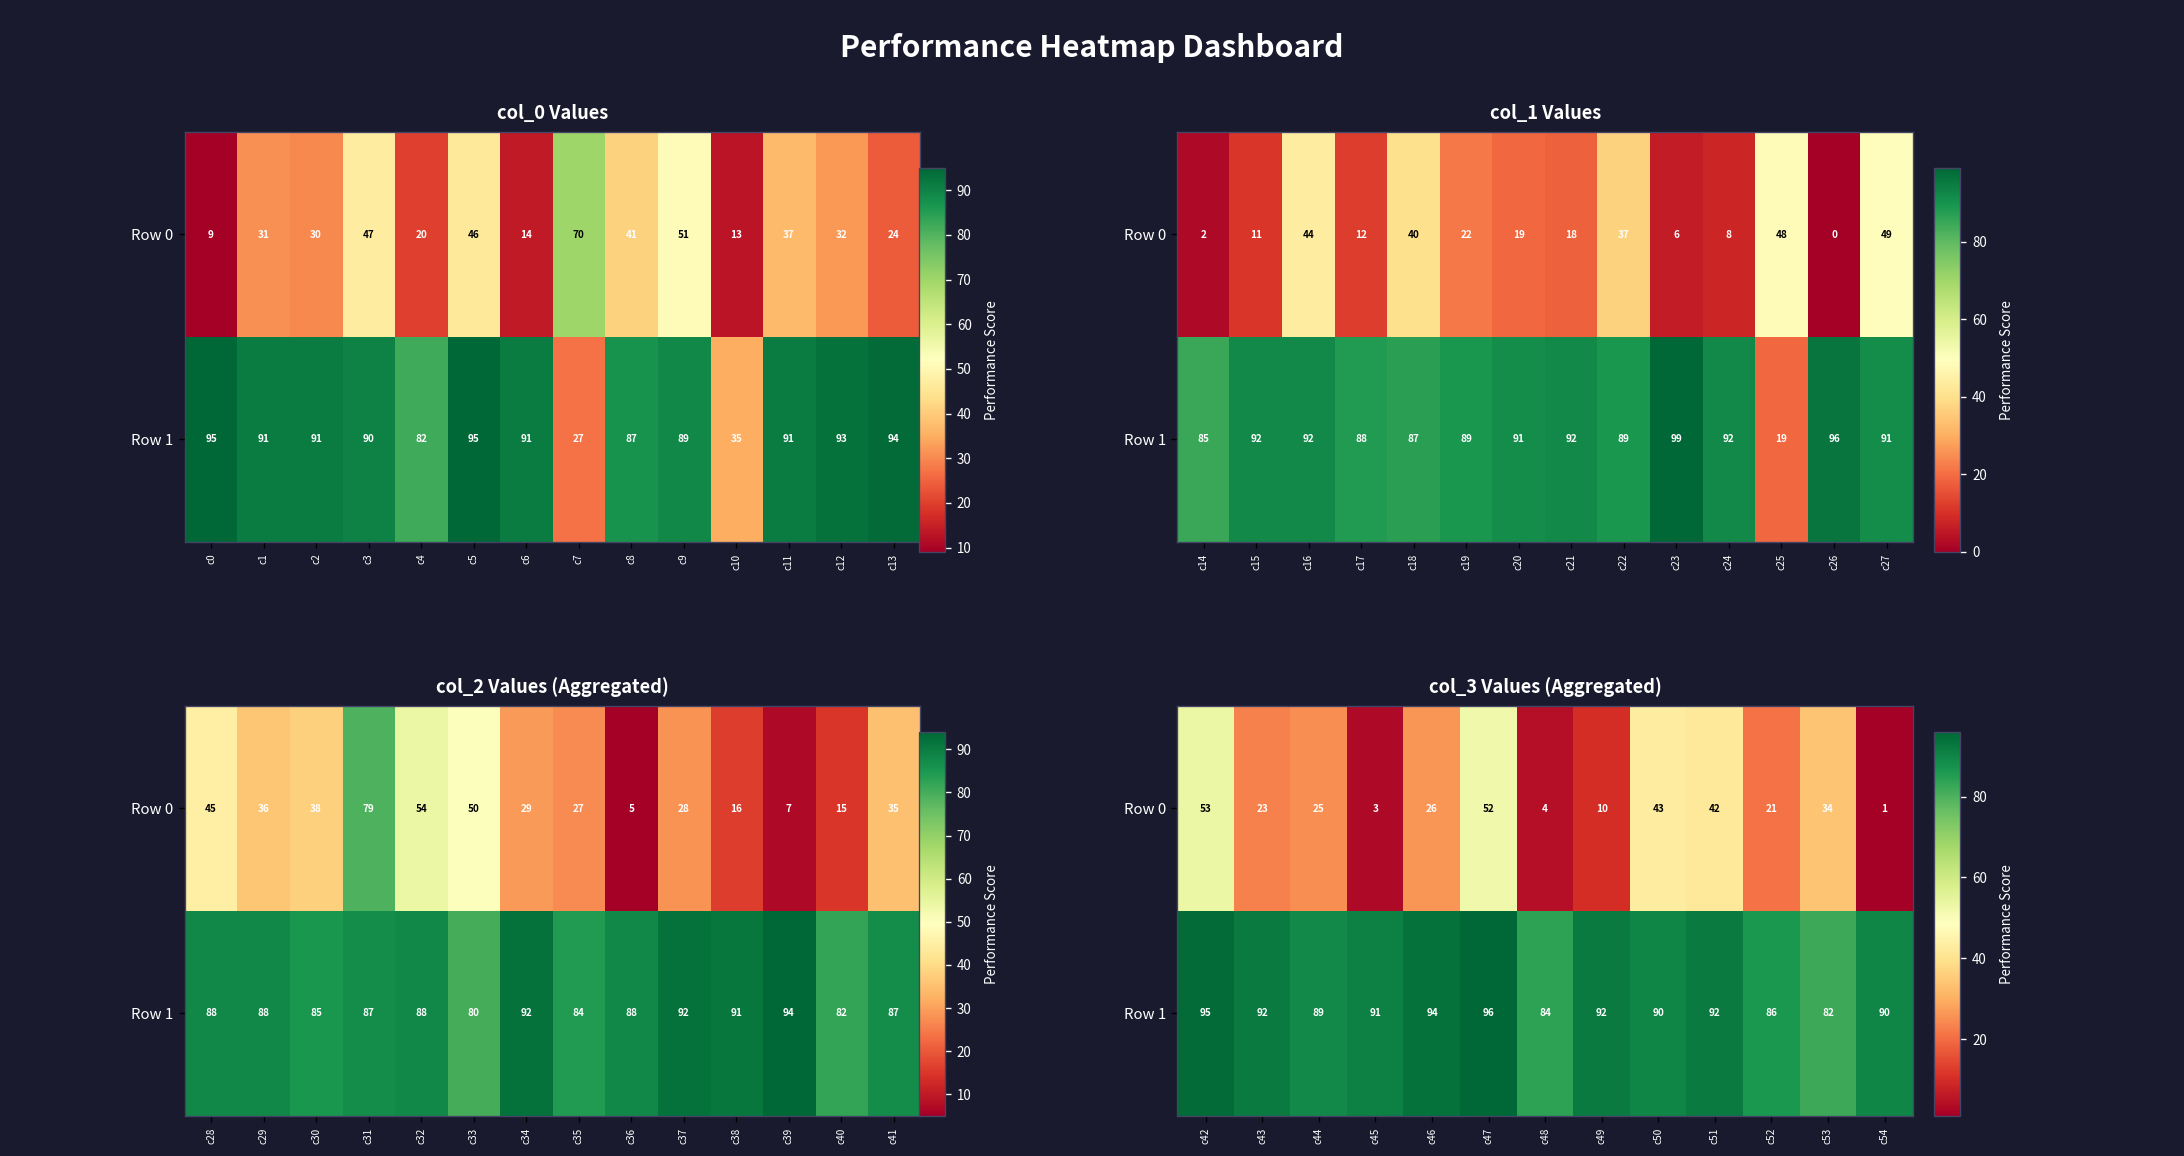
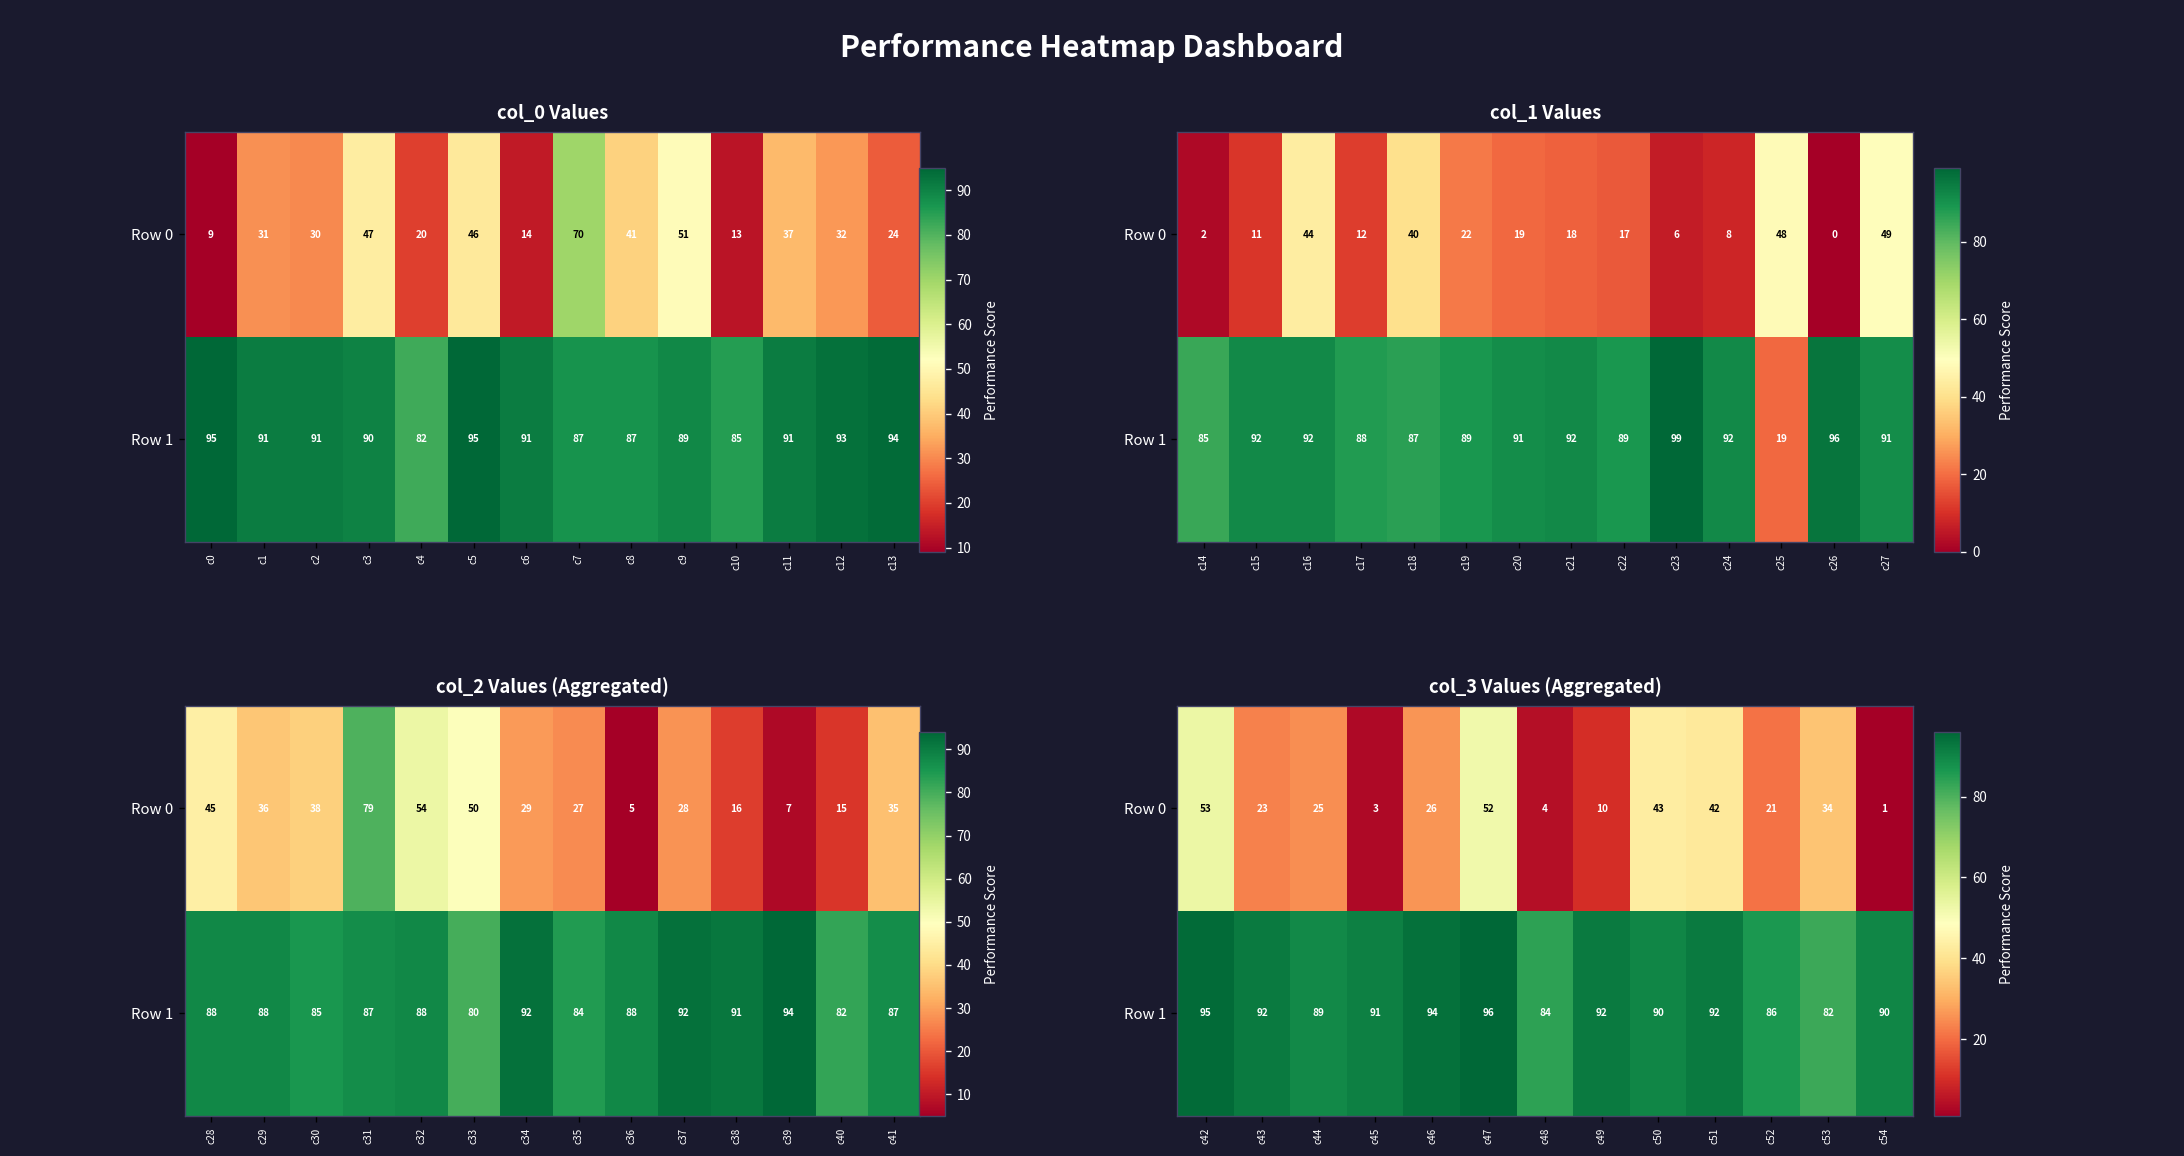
  {
    "col_0 Values": {
      "Row 0": {
        "c0": 9,
        "c1": 31,
        "c2": 30,
        "c3": 47,
        "c4": 20,
        "c5": 46,
        "c6": 14,
        "c7": 70,
        "c8": 41,
        "c9": 51,
        "c10": 13,
        "c11": 37,
        "c12": 32,
        "c13": 24
      },
      "Row 1": {
        "c0": 95,
        "c1": 91,
        "c2": 91,
        "c3": 90,
        "c4": 82,
        "c5": 95,
        "c6": 91,
-       "c7": 27,
+       "c7": 87,
        "c8": 87,
        "c9": 89,
-       "c10": 35,
+       "c10": 85,
        "c11": 91,
        "c12": 93,
        "c13": 94
      }
    },
    "col_1 Values": {
      "Row 0": {
        "c14": 2,
        "c15": 11,
        "c16": 44,
        "c17": 12,
        "c18": 40,
        "c19": 22,
        "c20": 19,
        "c21": 18,
-       "c22": 37,
+       "c22": 17,
        "c23": 6,
        "c24": 8,
        "c25": 48,
        "c26": 0,
        "c27": 49
      },
      "Row 1": {
        "c14": 85,
        "c15": 92,
        "c16": 92,
        "c17": 88,
        "c18": 87,
        "c19": 89,
        "c20": 91,
        "c21": 92,
        "c22": 89,
        "c23": 99,
        "c24": 92,
        "c25": 19,
        "c26": 96,
        "c27": 91
      }
    },
    "col_2 Values (Aggregated)": {
      "Row 0": {
        "c28": 45,
        "c29": 36,
        "c30": 38,
        "c31": 79,
        "c32": 54,
        "c33": 50,
        "c34": 29,
        "c35": 27,
        "c36": 5,
        "c37": 28,
        "c38": 16,
        "c39": 7,
        "c40": 15,
        "c41": 35
      },
      "Row 1": {
        "c28": 88,
        "c29": 88,
        "c30": 85,
        "c31": 87,
        "c32": 88,
        "c33": 80,
        "c34": 92,
        "c35": 84,
        "c36": 88,
        "c37": 92,
        "c38": 91,
        "c39": 94,
        "c40": 82,
        "c41": 87
      }
    },
    "col_3 Values (Aggregated)": {
      "Row 0": {
        "c42": 53,
        "c43": 23,
        "c44": 25,
        "c45": 3,
        "c46": 26,
        "c47": 52,
        "c48": 4,
        "c49": 10,
        "c50": 43,
        "c51": 42,
        "c52": 21,
        "c53": 34,
        "c54": 1
      },
      "Row 1": {
        "c42": 95,
        "c43": 92,
        "c44": 89,
        "c45": 91,
        "c46": 94,
        "c47": 96,
        "c48": 84,
        "c49": 92,
        "c50": 90,
        "c51": 92,
        "c52": 86,
        "c53": 82,
        "c54": 90
      }
    }
  }
